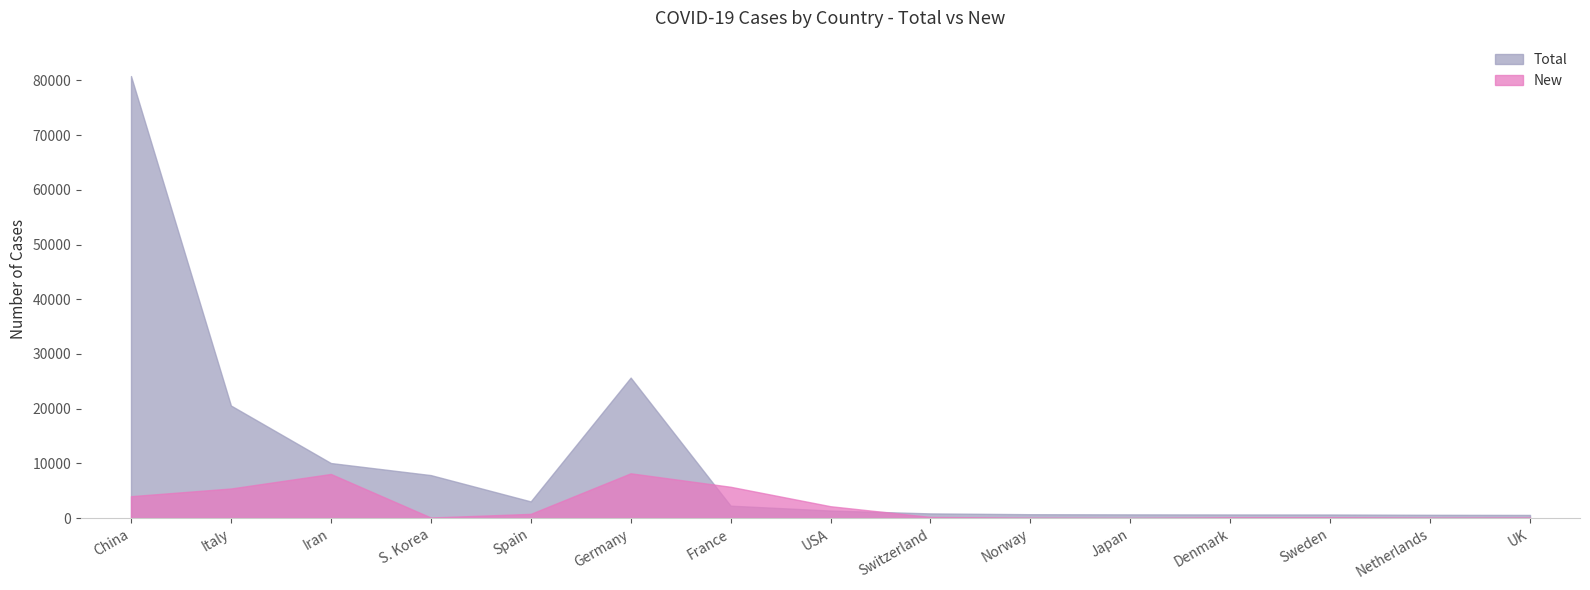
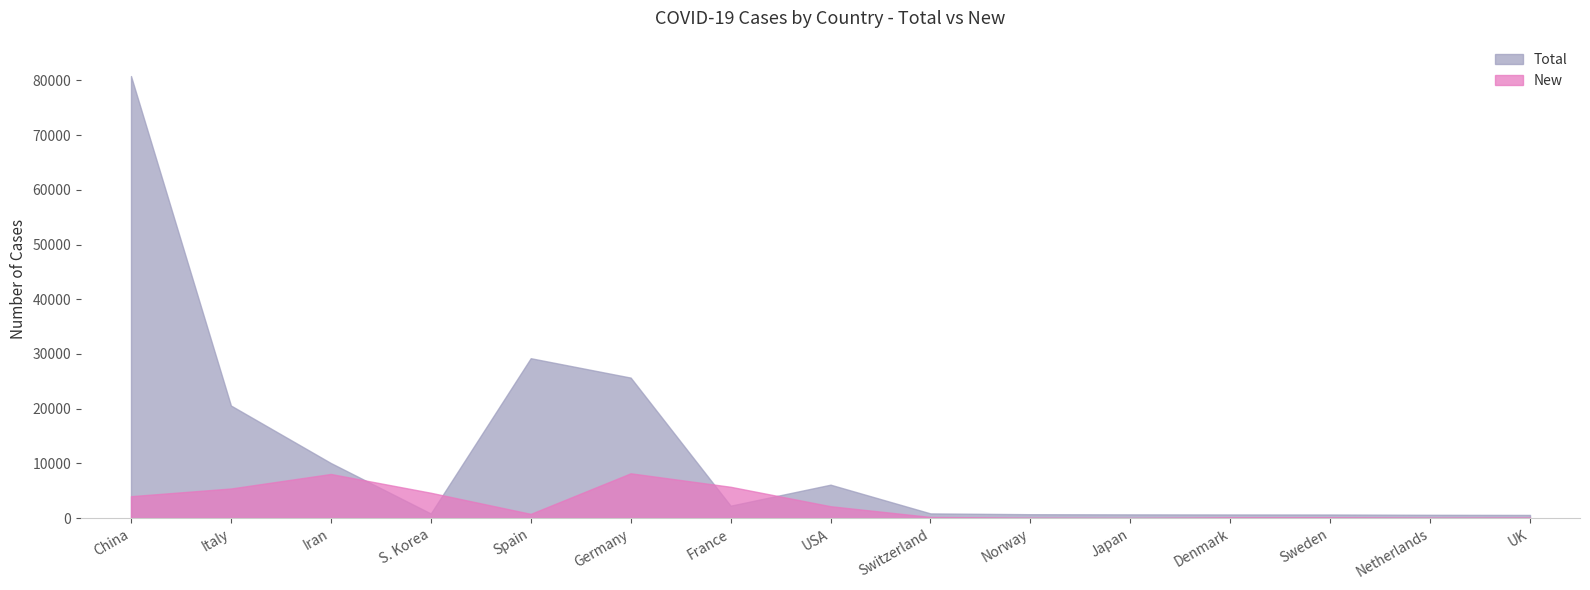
  {
    "Total": {
      "China": 81000,
      "Italy": 21000,
      "Iran": 10000,
-     "S. Korea": 8000,
-     "Spain": 3000,
+     "S. Korea": 1000,
+     "Spain": 29000,
      "Germany": 26000,
      "France": 2000,
-     "USA": 1000,
+     "USA": 6000,
      "Switzerland": 1000,
      "Norway": 1000,
      "Japan": 1000,
      "Denmark": 1000,
      "Sweden": 1000,
      "Netherlands": 1000
    },
    "New": {
      "China": 4000,
      "Italy": 5000,
      "Iran": 8000,
-     "S. Korea": 0,
+     "S. Korea": 5000,
      "Spain": 1000,
      "Germany": 8000,
      "France": 6000,
      "USA": 2000
    }
  }
